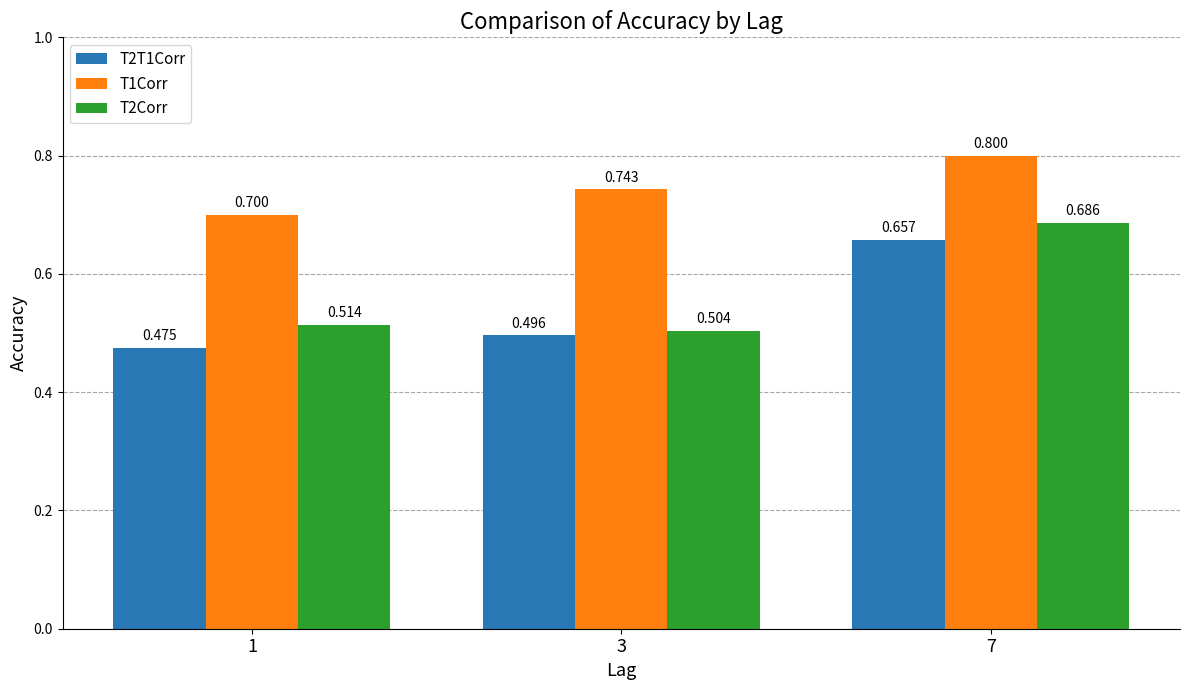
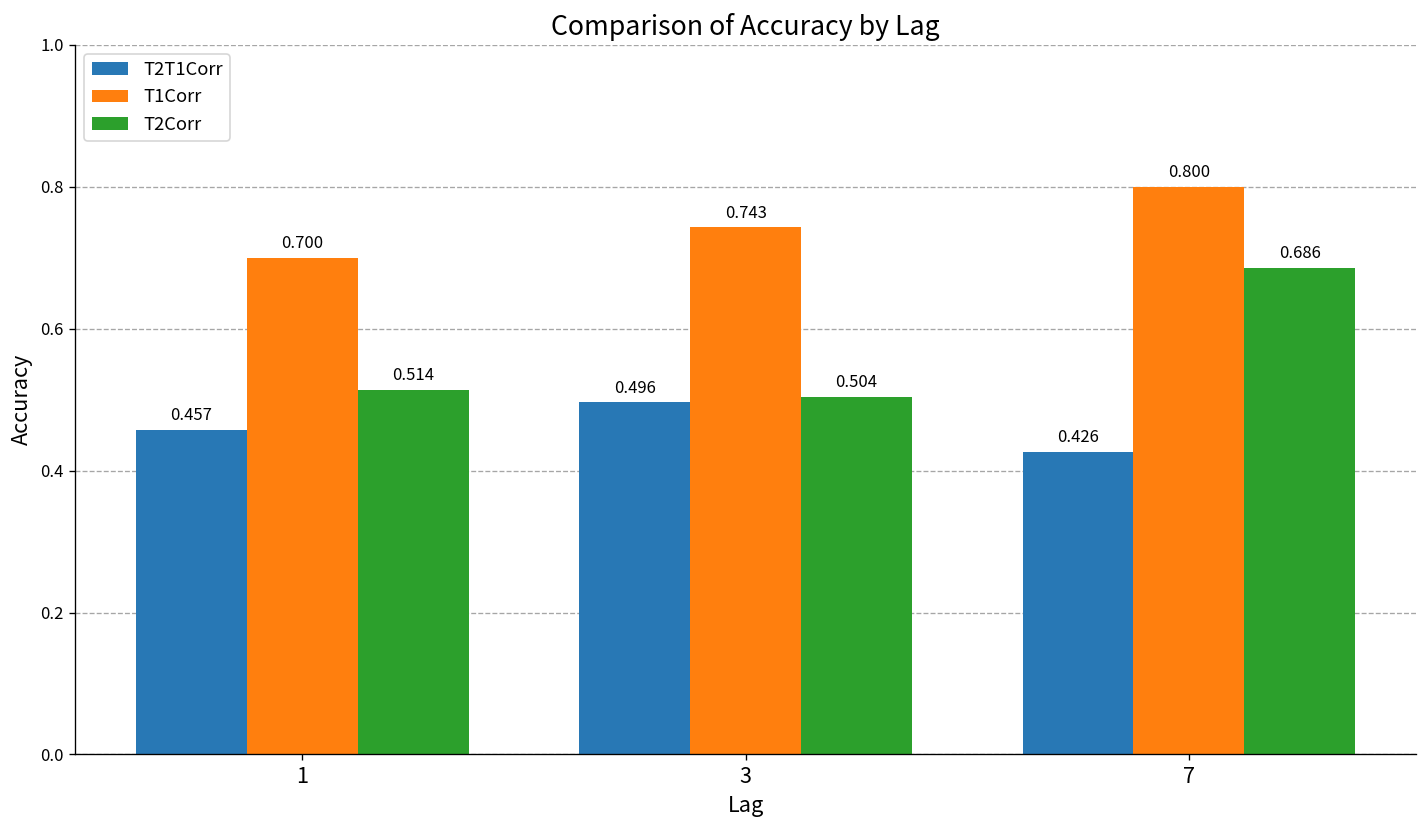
  {
    "T2T1Corr": {
-     "1": 0.475,
+     "1": 0.457,
      "3": 0.496,
-     "7": 0.657
+     "7": 0.426
    },
    "T1Corr": {
      "1": 0.700,
      "3": 0.743,
      "7": 0.800
    },
    "T2Corr": {
      "1": 0.514,
      "3": 0.504,
      "7": 0.686
    }
  }
